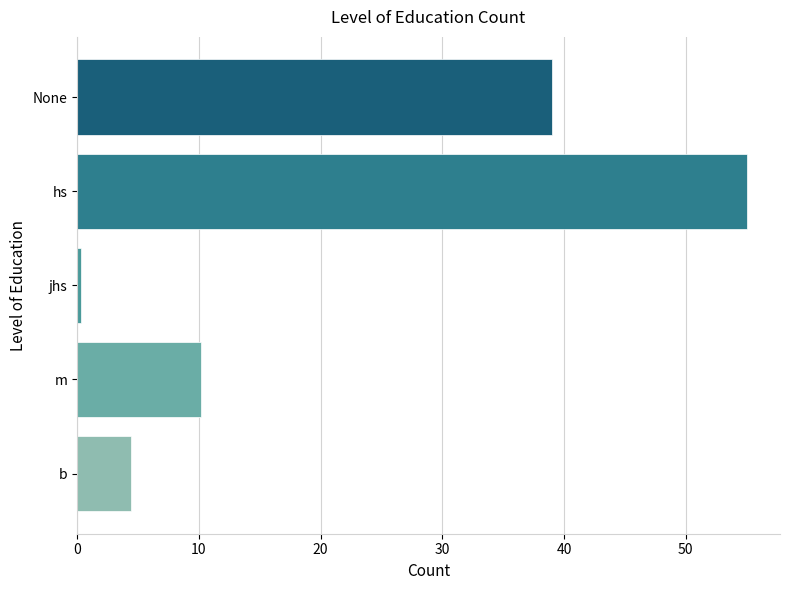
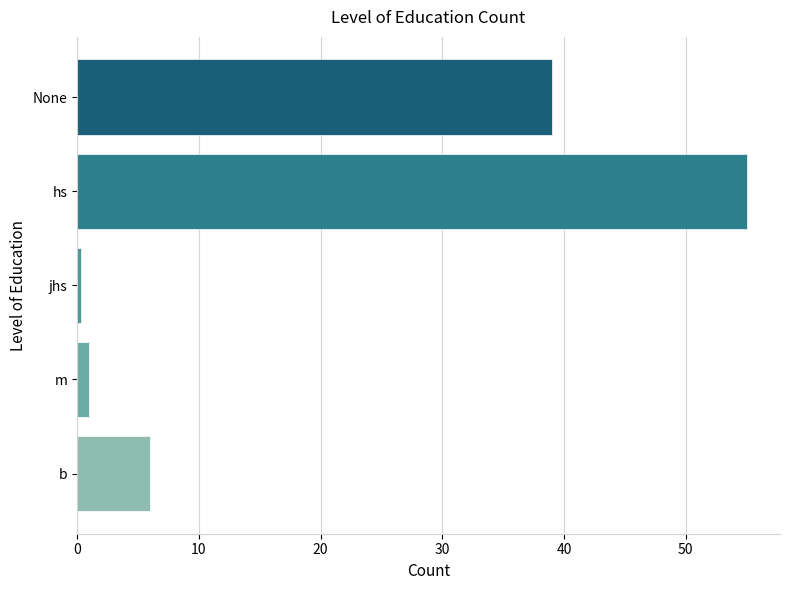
  {
    "None": 39.0,
    "hs": 55.0,
    "jhs": 0.3,
-   "m": 10.2,
-   "b": 4.4
+   "m": 1.0,
+   "b": 6.0
  }
